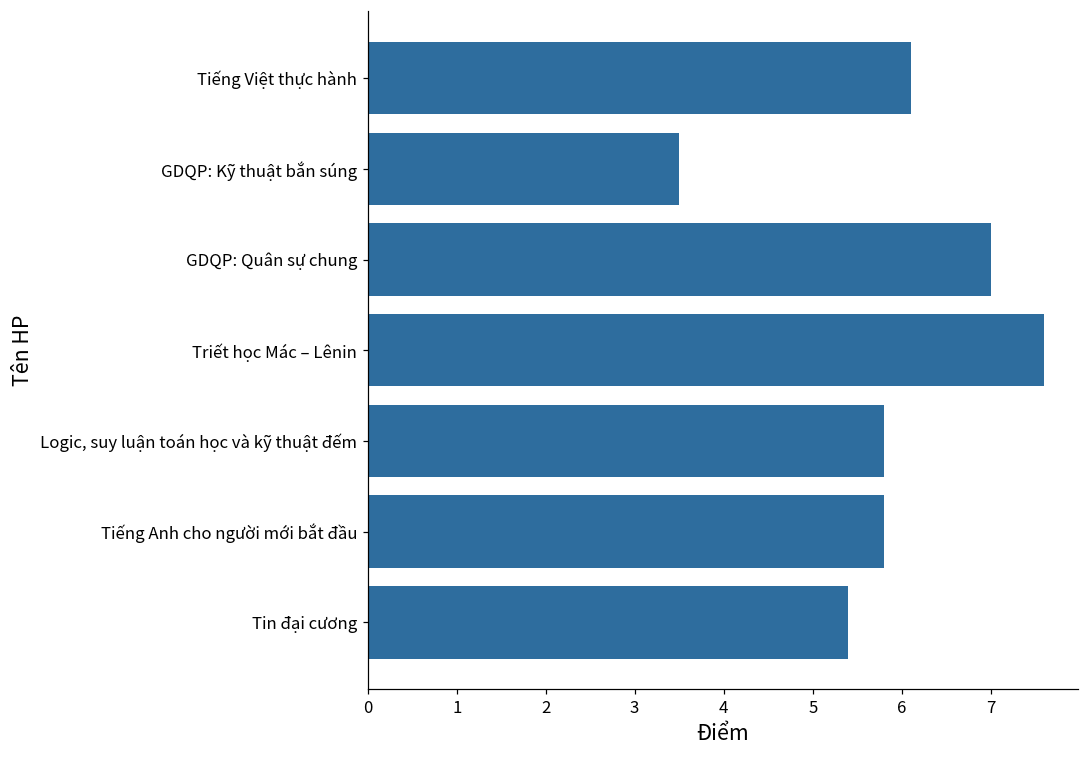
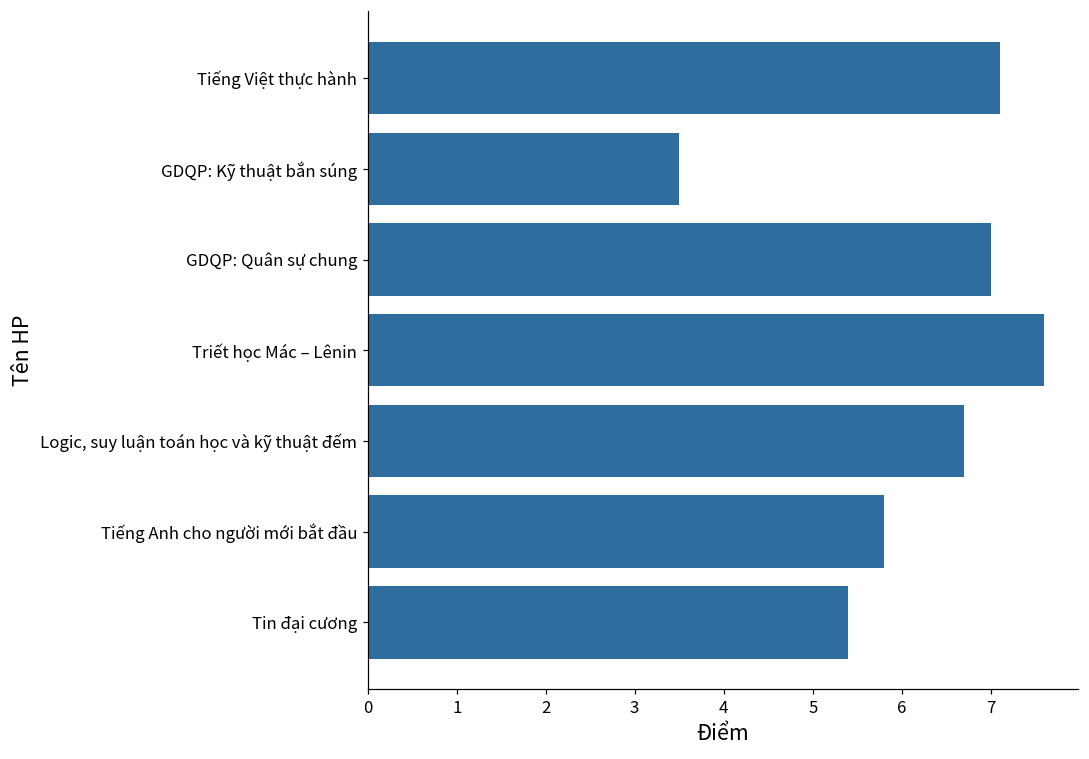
  {
-   "Tiếng Việt thực hành": 6.1,
+   "Tiếng Việt thực hành": 7.1,
    "GDQP: Kỹ thuật bắn súng": 3.5,
    "GDQP: Quân sự chung": 7.0,
    "Triết học Mác – Lênin": 7.6,
-   "Logic, suy luận toán học và kỹ thuật đếm": 5.8,
+   "Logic, suy luận toán học và kỹ thuật đếm": 6.7,
    "Tiếng Anh cho người mới bắt đầu": 5.8,
    "Tin đại cương": 5.4
  }
